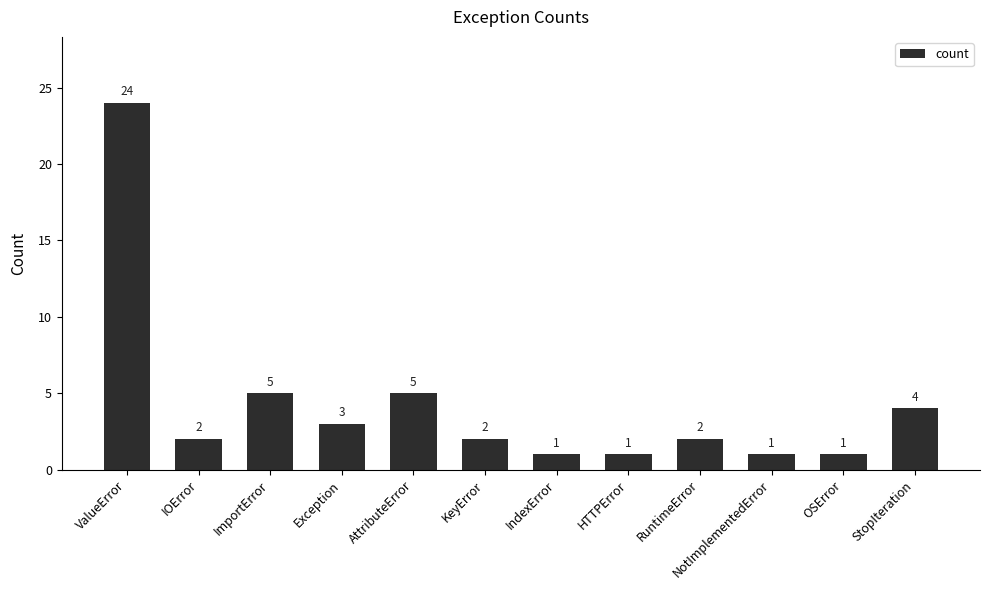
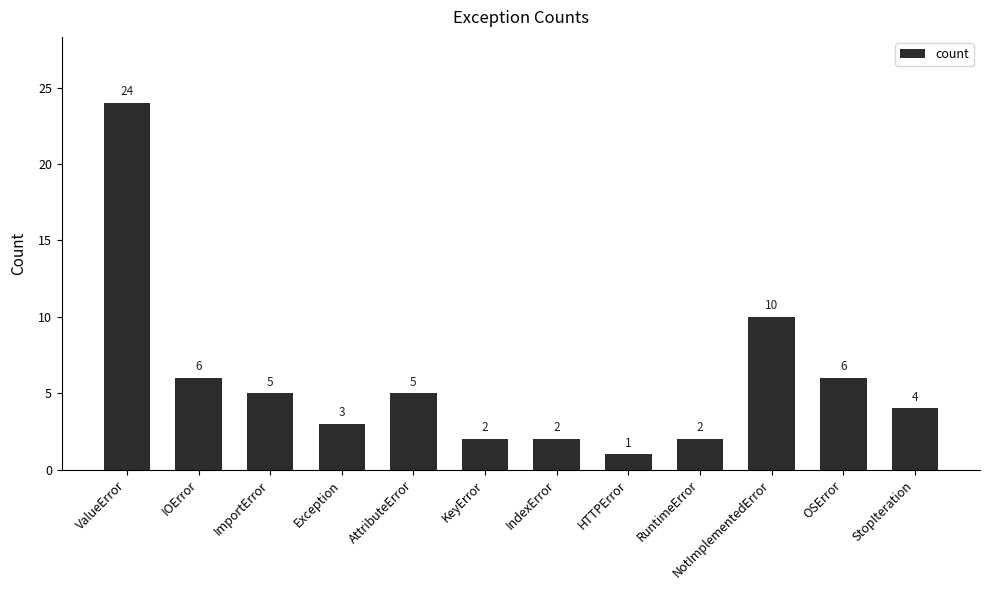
  {
    "ValueError": 24,
-   "IOError": 2,
+   "IOError": 6,
    "ImportError": 5,
    "Exception": 3,
    "AttributeError": 5,
    "KeyError": 2,
-   "IndexError": 1,
+   "IndexError": 2,
    "HTTPError": 1,
    "RuntimeError": 2,
-   "NotImplementedError": 1,
-   "OSError": 1,
+   "NotImplementedError": 10,
+   "OSError": 6,
    "StopIteration": 4
  }
